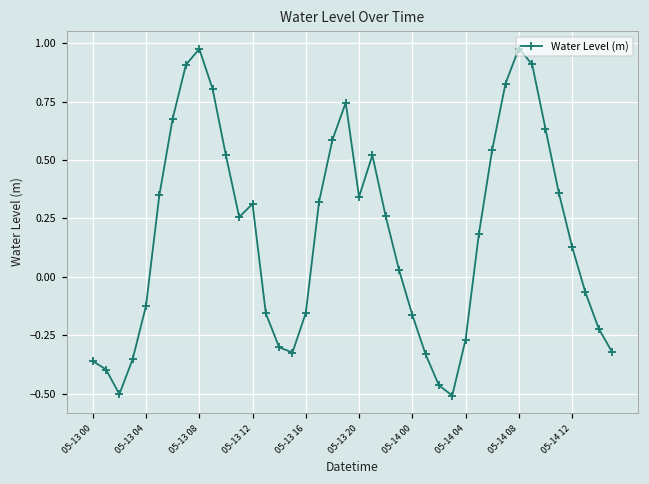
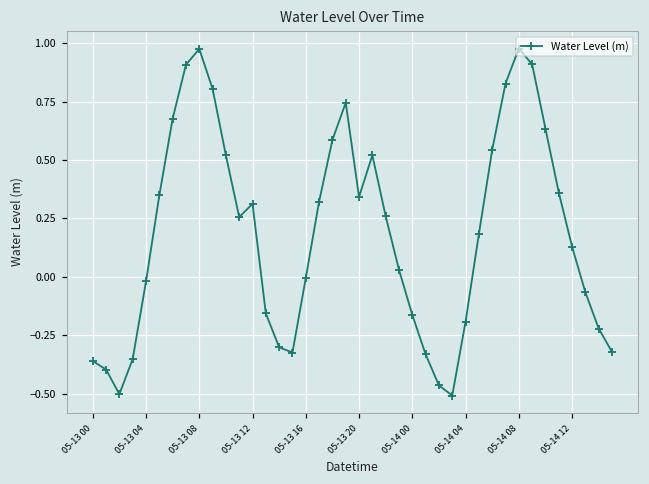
  {
    "05-13 00": -0.36,
-   "05-13 04": -0.12,
+   "05-13 04": -0.02,
    "05-13 08": 0.98,
    "05-13 12": 0.31,
-   "05-13 16": -0.15,
+   "05-13 16": 0.00,
    "05-13 20": 0.34,
    "05-14 00": -0.16,
-   "05-14 04": -0.27,
+   "05-14 04": -0.19,
    "05-14 12": 0.13
  }
